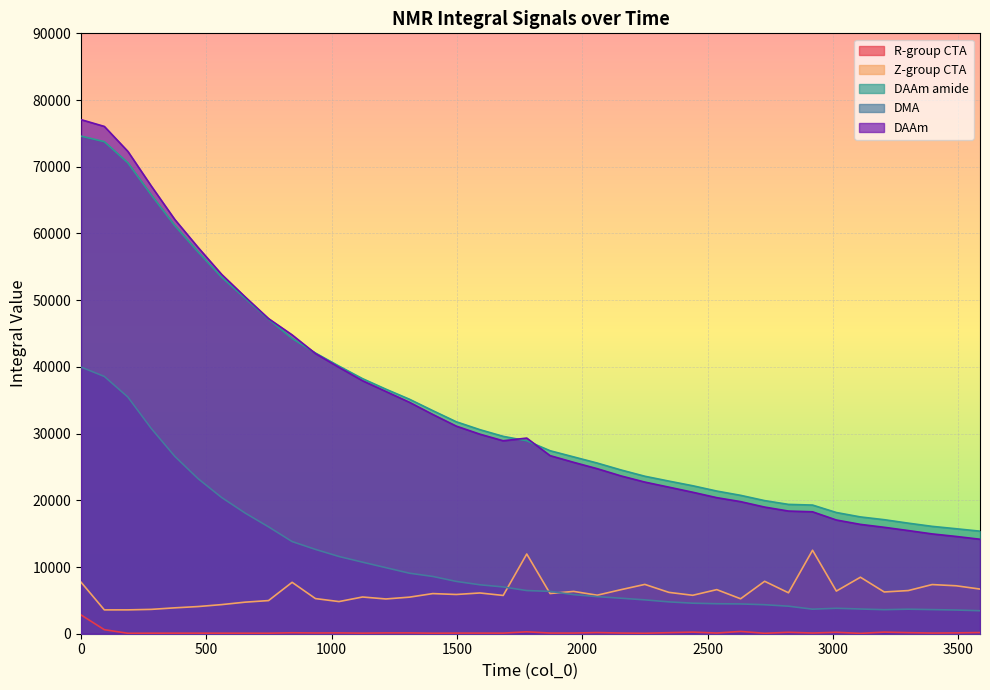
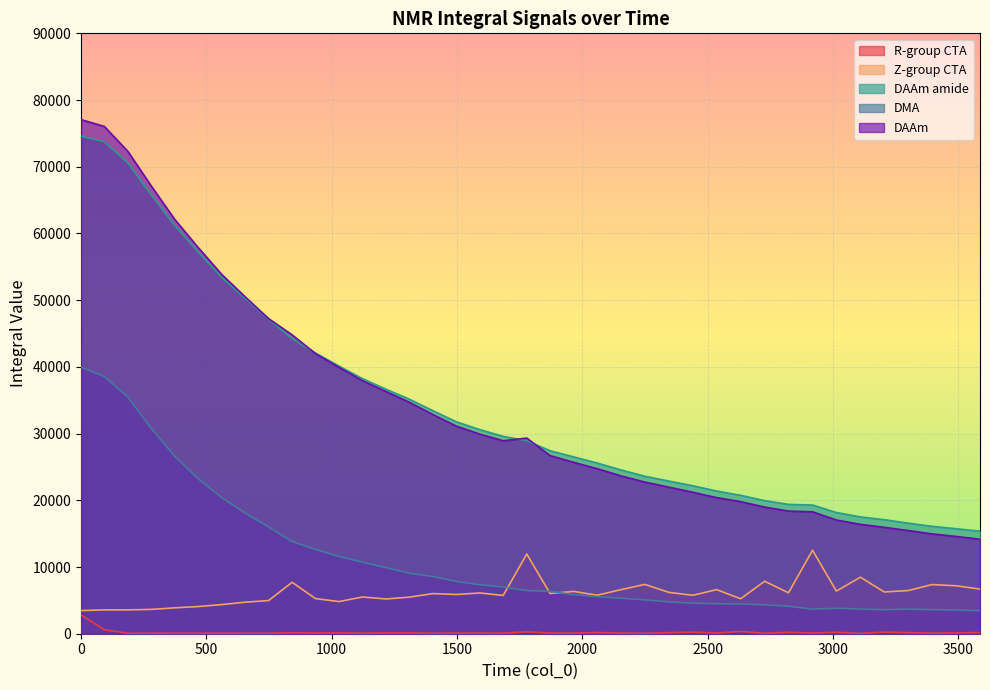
  {
    "R-group CTA": {
      "0": 3000
    },
    "Z-group CTA": {
-     "0": 8000
+     "0": 3000
    },
    "DAAm": {
      "0": 77000
    }
  }
